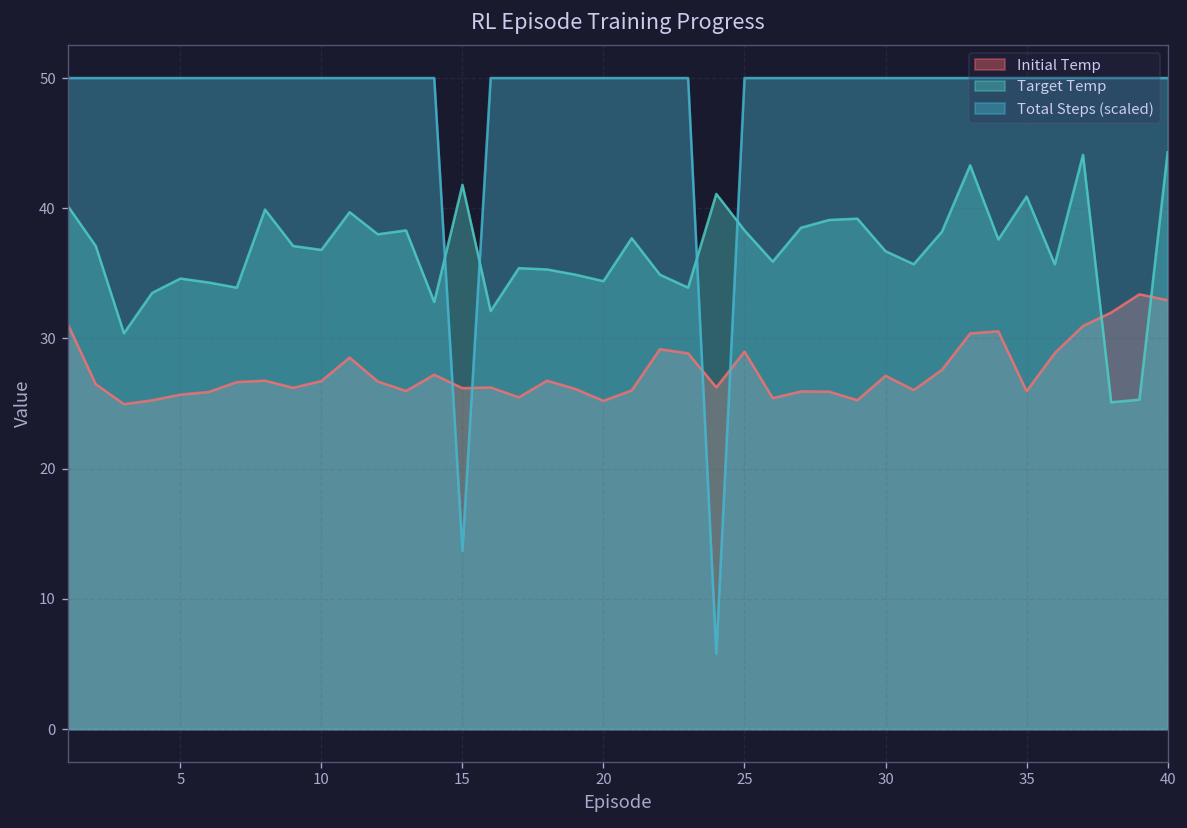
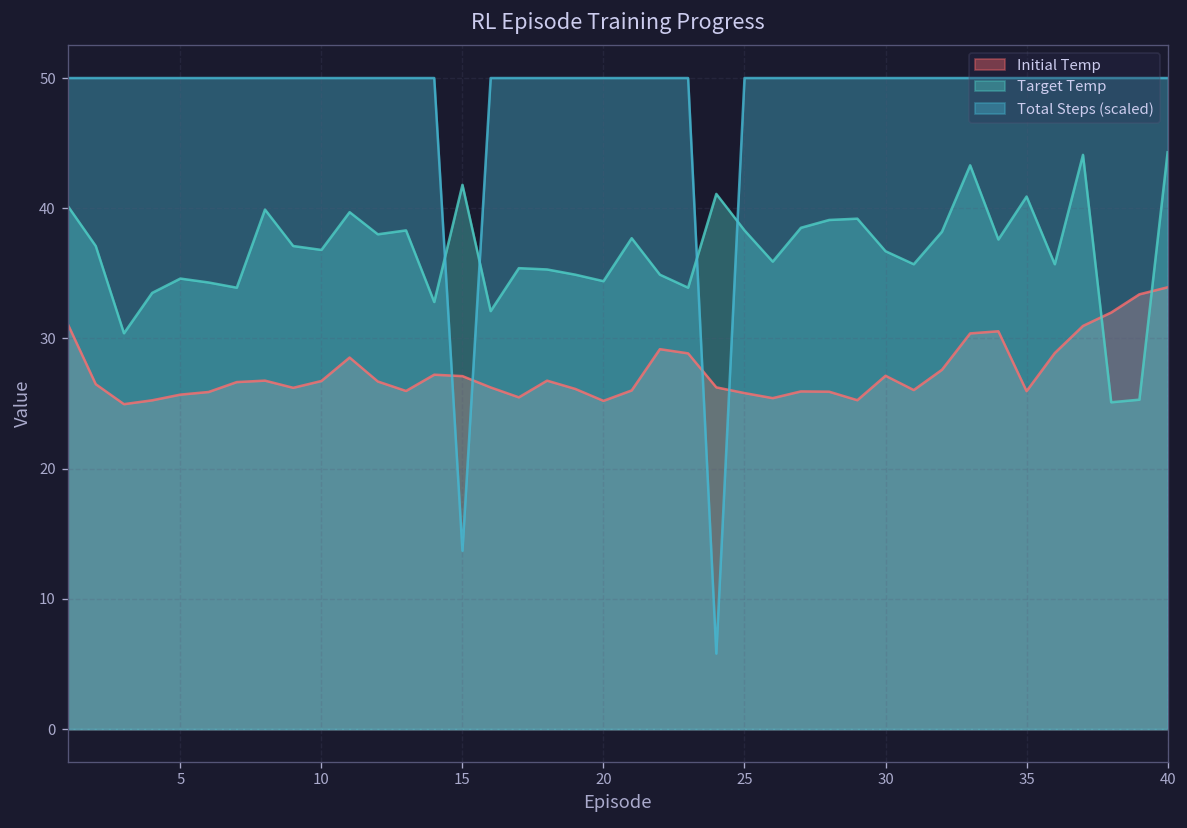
  {
    "Initial Temp": {
      "5": 25.7,
      "10": 26.7,
-     "15": 26.2,
+     "15": 27.1,
      "20": 25.2,
-     "25": 29.0,
+     "25": 25.8,
      "30": 27.1,
      "35": 26.0,
-     "40": 32.9
+     "40": 33.9
    }
  }
